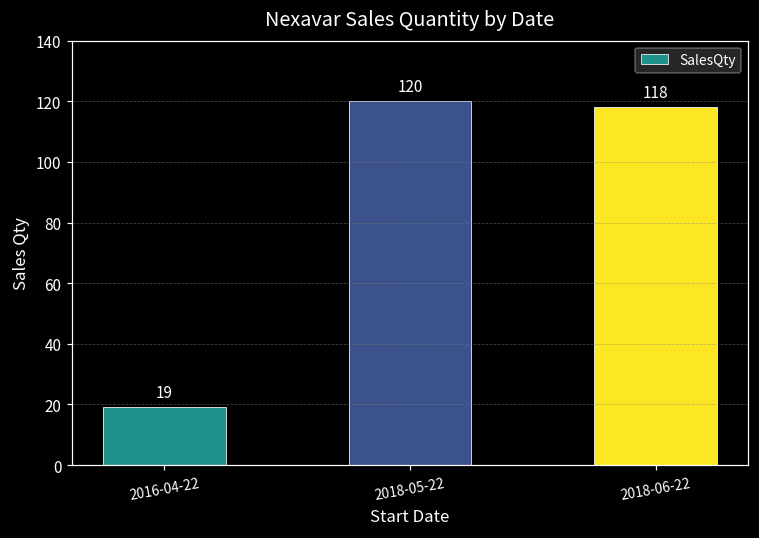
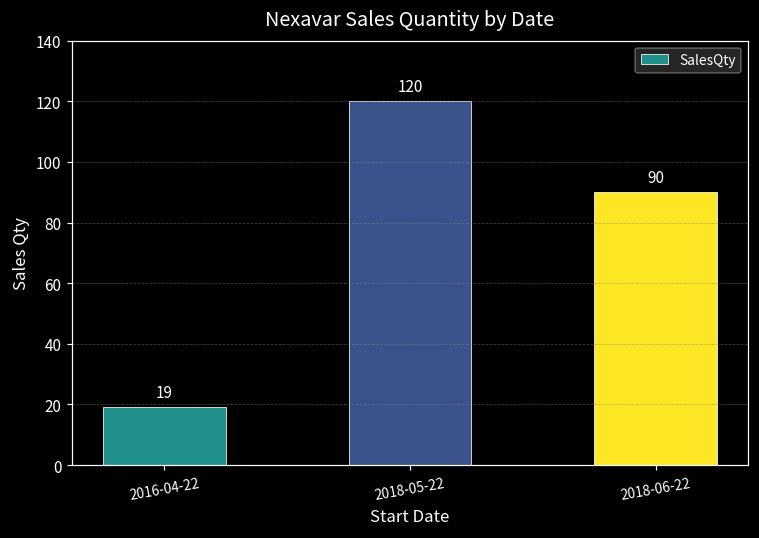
  {
    "2016-04-22": 19,
    "2018-05-22": 120,
-   "2018-06-22": 118
+   "2018-06-22": 90
  }
